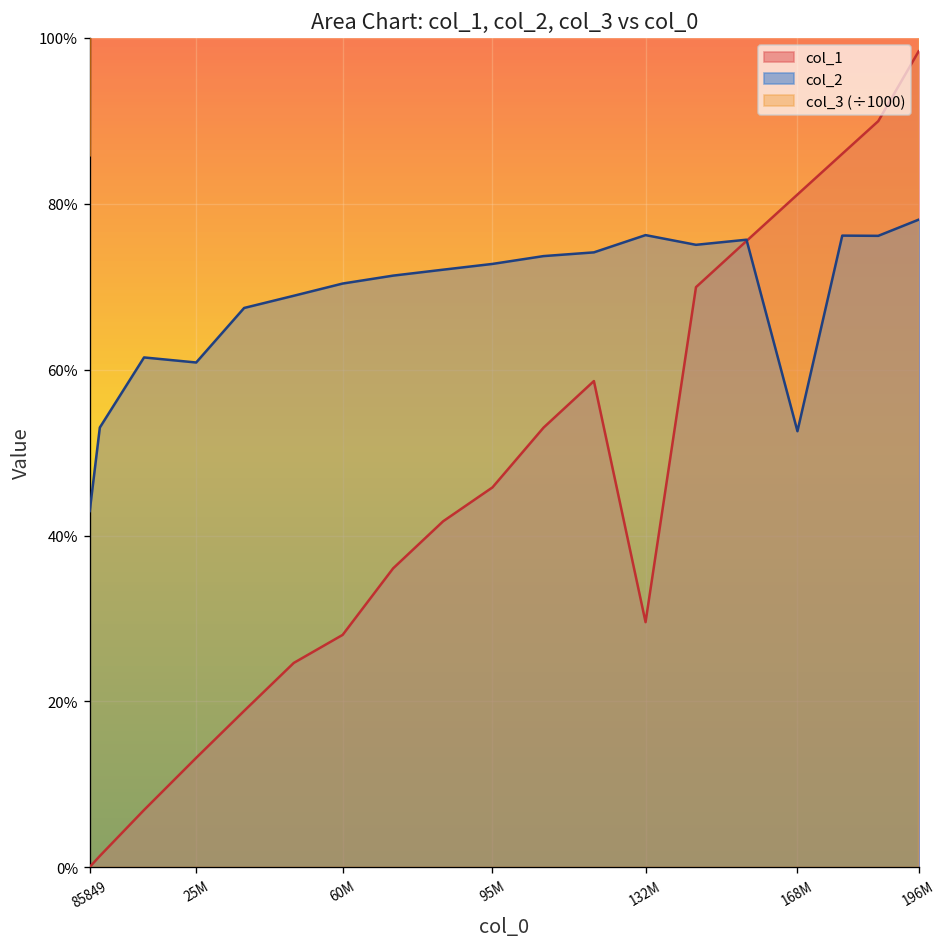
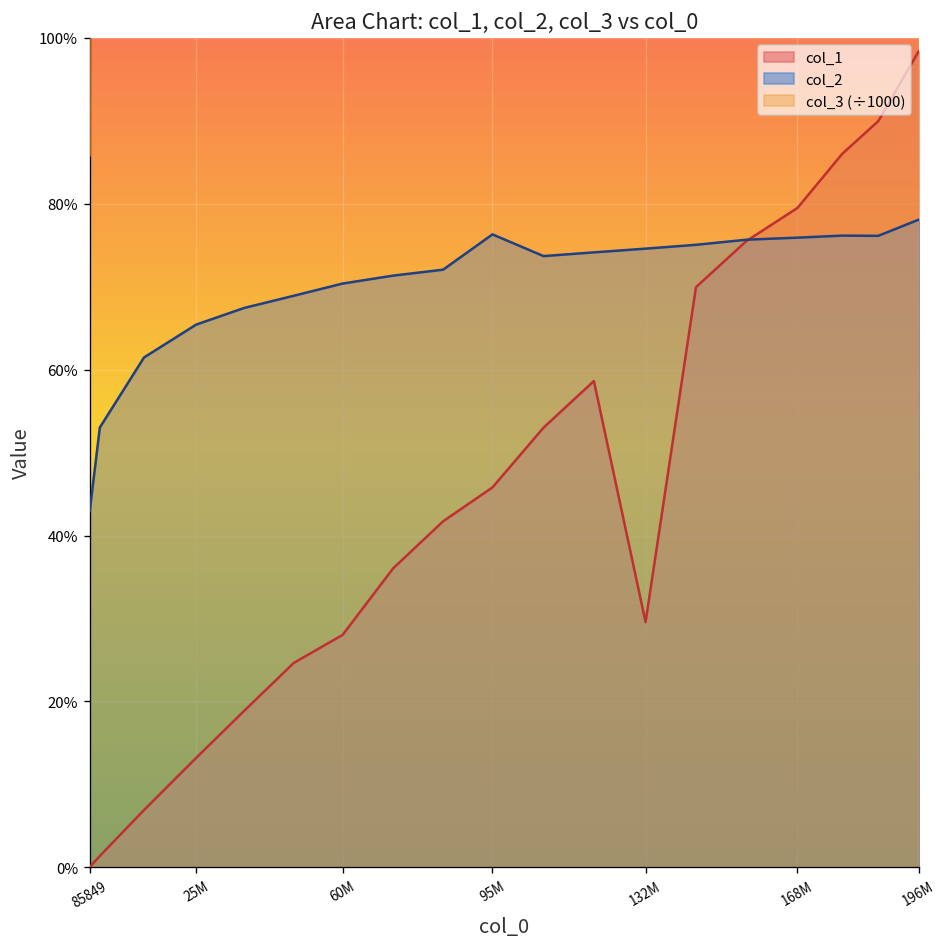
  {
    "col_1": {
      "85849": "0%",
      "25M": "13%",
      "60M": "28%",
      "95M": "46%",
      "132M": "30%",
-     "168M": "81%",
+     "168M": "79%",
      "196M": "98%"
    },
    "col_2": {
      "85849": "43%",
-     "25M": "61%",
+     "25M": "65%",
      "60M": "70%",
-     "95M": "73%",
-     "132M": "76%",
-     "168M": "53%",
+     "95M": "76%",
+     "132M": "75%",
+     "168M": "76%",
      "196M": "78%"
    },
    "col_3 (÷1000)": {
      "85849": "86%"
    }
  }
